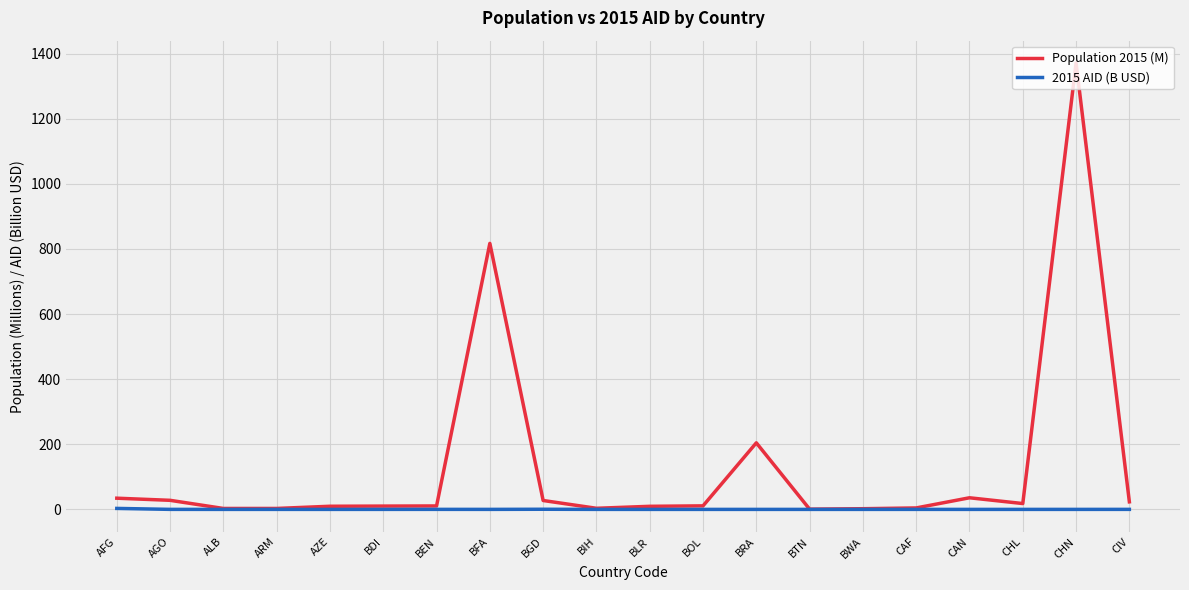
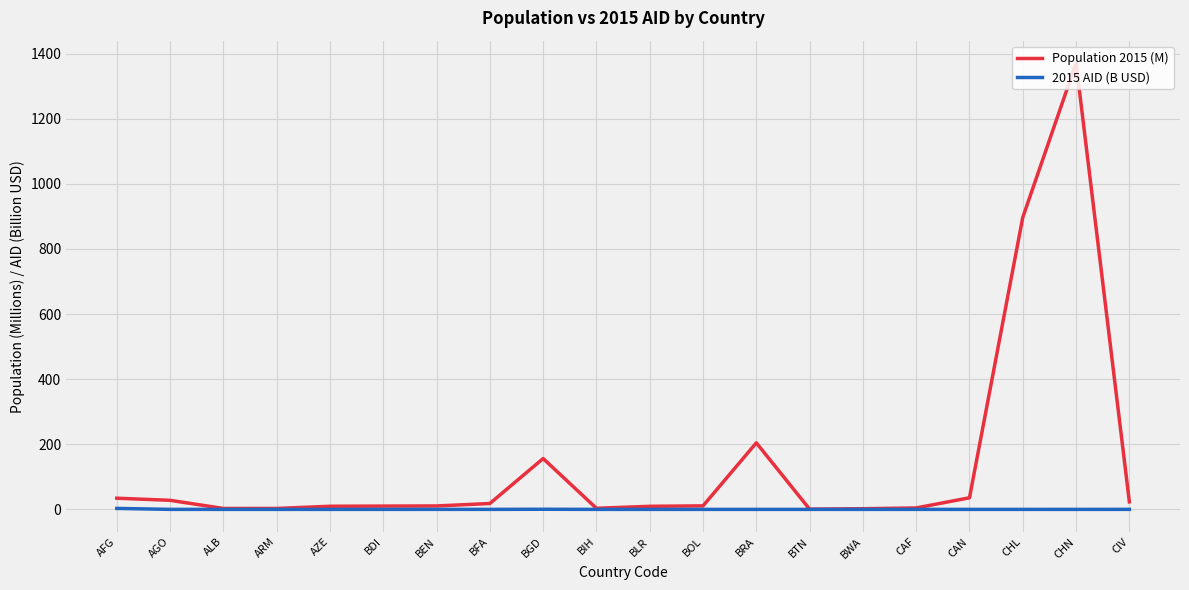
  {
    "Population 2015 (M)": {
      "AFG": 30,
      "AGO": 30,
      "AZE": 10,
      "BDI": 10,
      "BEN": 10,
-     "BFA": 820,
-     "BGD": 30,
+     "BFA": 20,
+     "BGD": 160,
      "BLR": 10,
      "BOL": 10,
      "BRA": 200,
      "CAN": 40,
-     "CHL": 20,
+     "CHL": 900,
      "CIV": 20
    },
    "2015 AID (B USD)": {
      "AFG": 0,
      "AGO": 0,
      "AZE": 0,
      "BDI": 0,
      "BEN": 0,
      "BFA": 0,
      "BGD": 0,
      "BLR": 0,
      "BOL": 0,
      "BRA": 0,
      "CAN": 0,
      "CHL": 0,
      "CHN": 0,
      "CIV": 0
    }
  }
